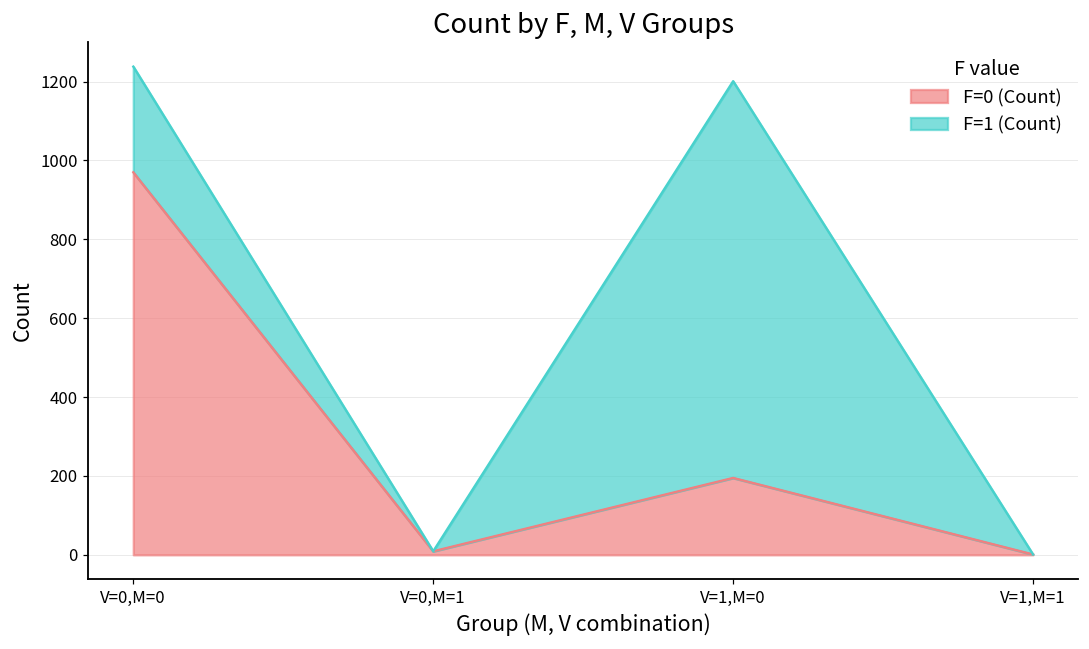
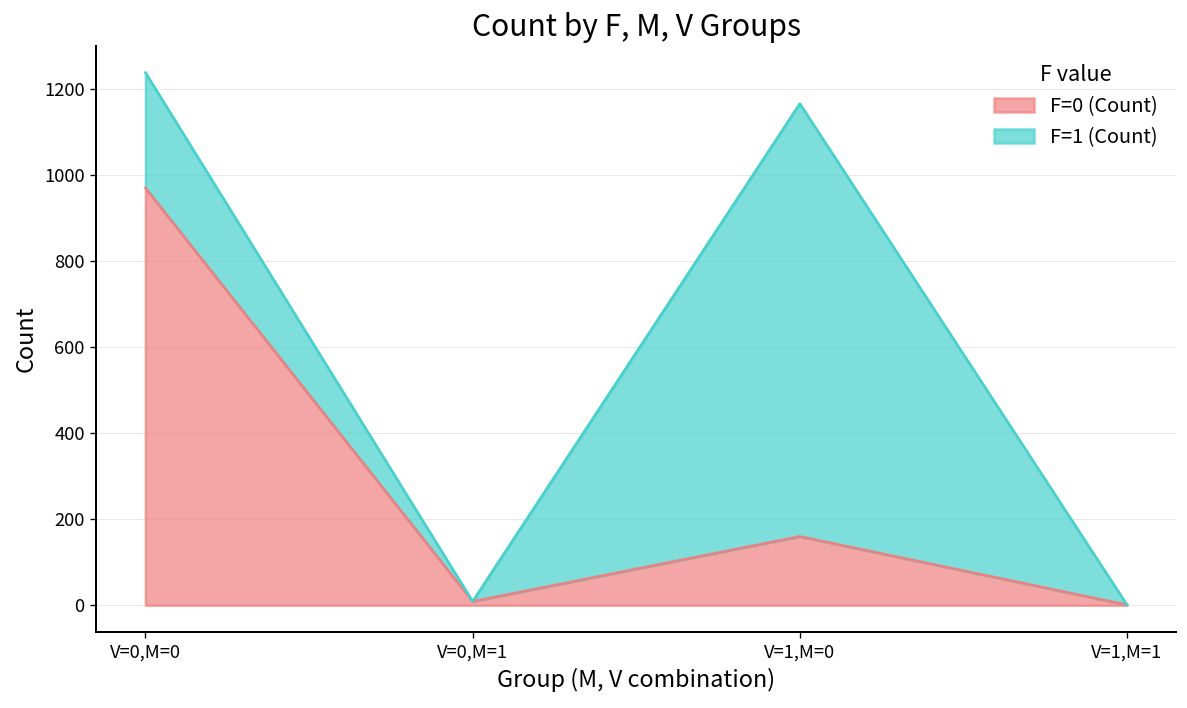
  {
    "F=0 (Count)": {
      "V=0,M=0": 970,
-     "V=1,M=0": 200
+     "V=1,M=0": 160
    },
    "F=1 (Count)": {
      "V=0,M=0": 270,
      "V=1,M=0": 1010
    }
  }
